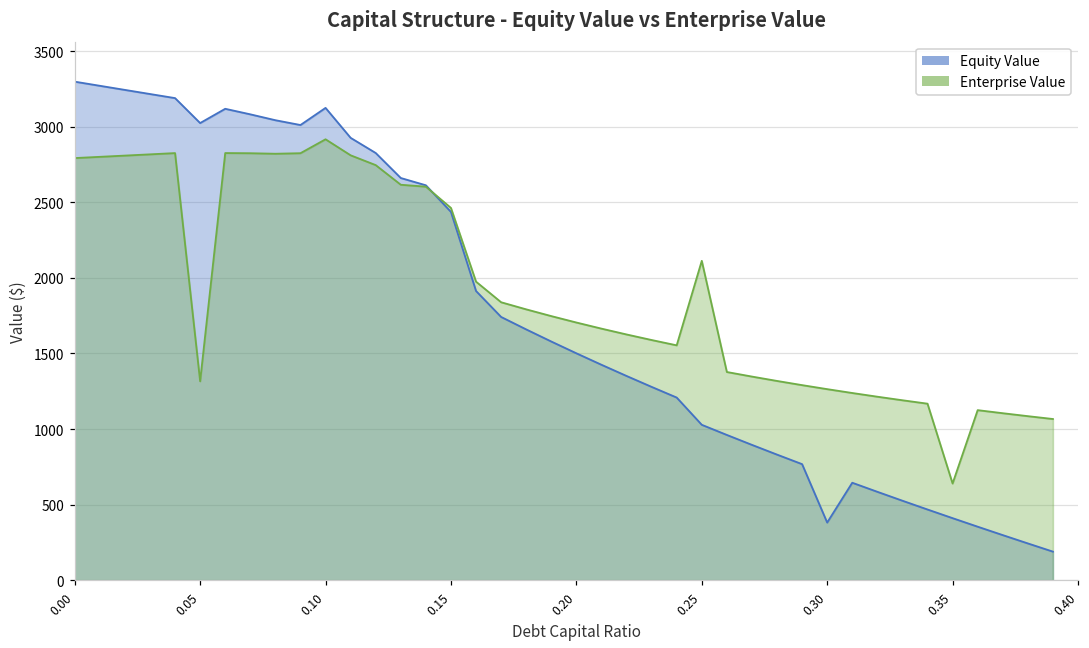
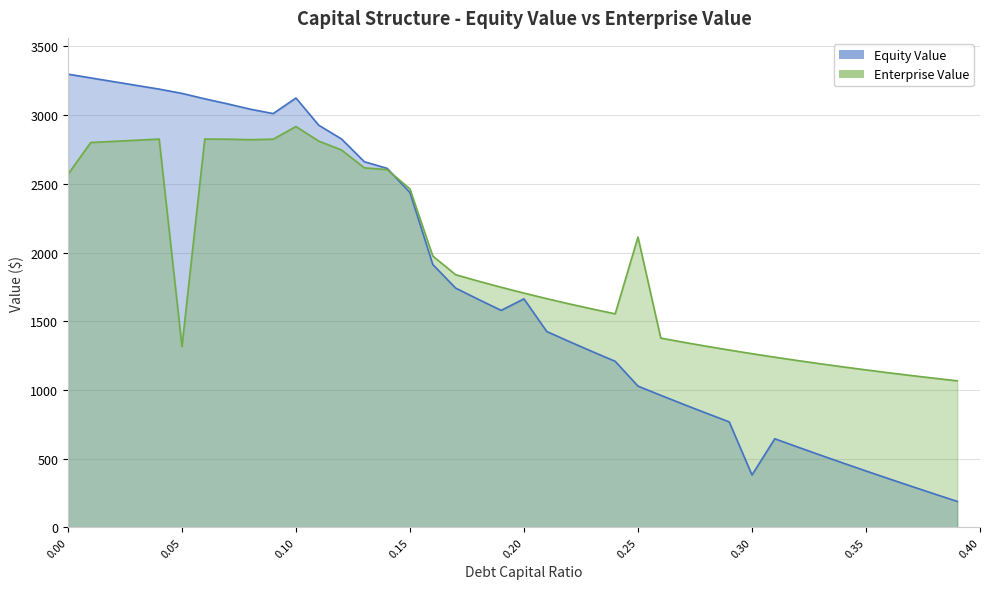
  {
    "Equity Value": {
      "0.00": 3300,
-     "0.05": 3020,
+     "0.05": 3160,
      "0.10": 3120,
      "0.15": 2440,
-     "0.20": 1500,
+     "0.20": 1660,
      "0.25": 1030,
      "0.30": 380,
      "0.35": 410
    },
    "Enterprise Value": {
-     "0.00": 2790,
+     "0.00": 2570,
      "0.05": 1320,
      "0.10": 2920,
      "0.15": 2460,
      "0.20": 1700,
      "0.25": 2110,
      "0.30": 1260,
-     "0.35": 640
+     "0.35": 1150
    }
  }
